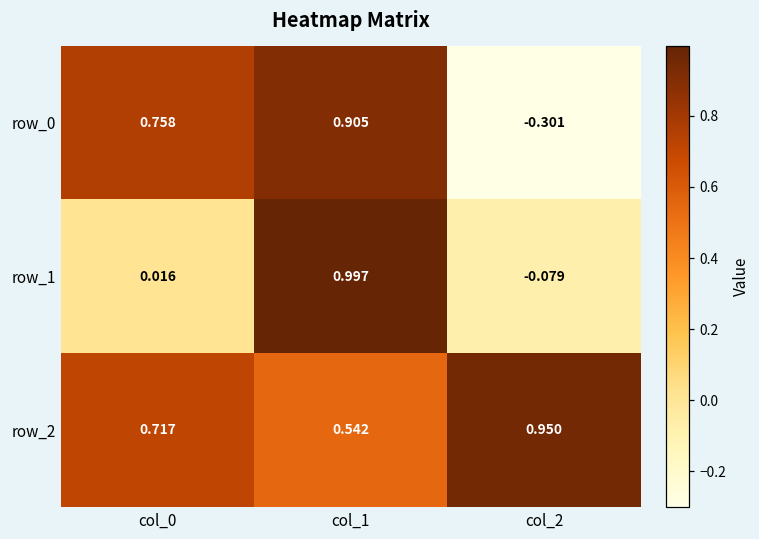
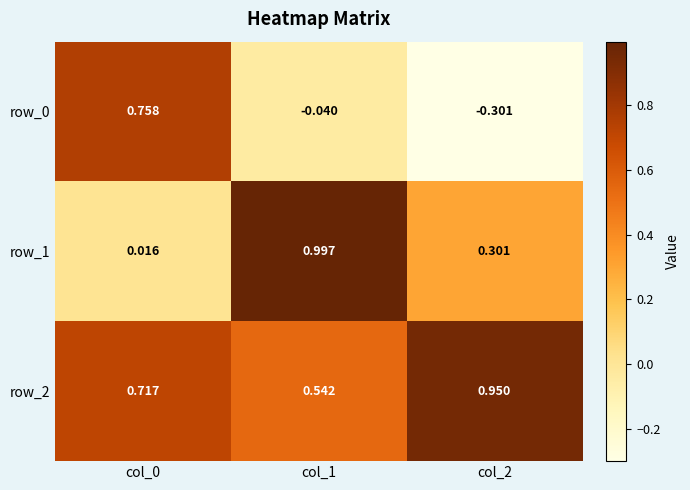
  {
    "row_0": {
      "col_0": 0.758,
-     "col_1": 0.905,
+     "col_1": -0.040,
      "col_2": -0.301
    },
    "row_1": {
      "col_0": 0.016,
      "col_1": 0.997,
-     "col_2": -0.079
+     "col_2": 0.301
    },
    "row_2": {
      "col_0": 0.717,
      "col_1": 0.542,
      "col_2": 0.950
    }
  }
